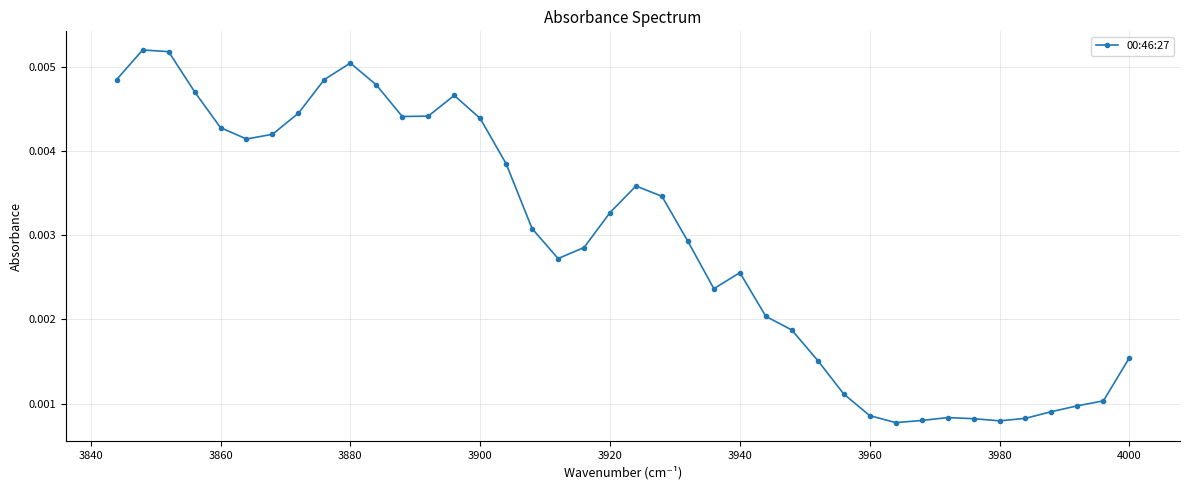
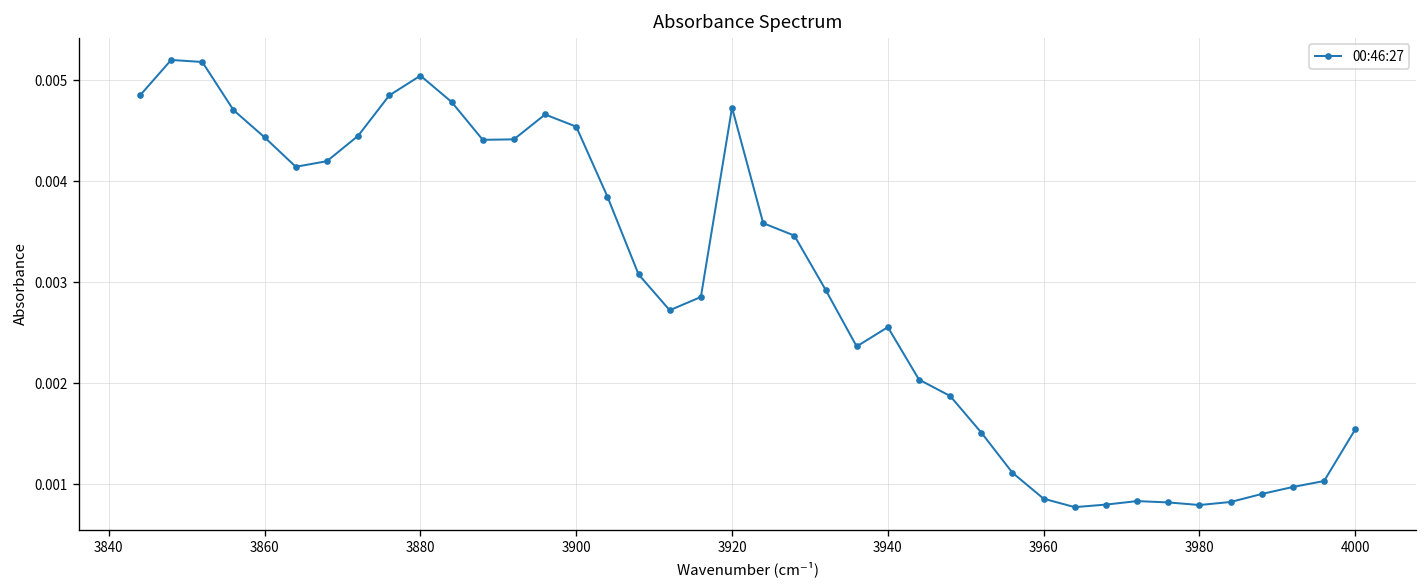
  {
-   "3860": 0.0043,
+   "3860": 0.0044,
    "3880": 0.0050,
-   "3900": 0.0044,
-   "3920": 0.0033,
+   "3900": 0.0045,
+   "3920": 0.0047,
    "3940": 0.0026,
    "3960": 0.0009,
    "3980": 0.0008,
    "4000": 0.0015
  }
